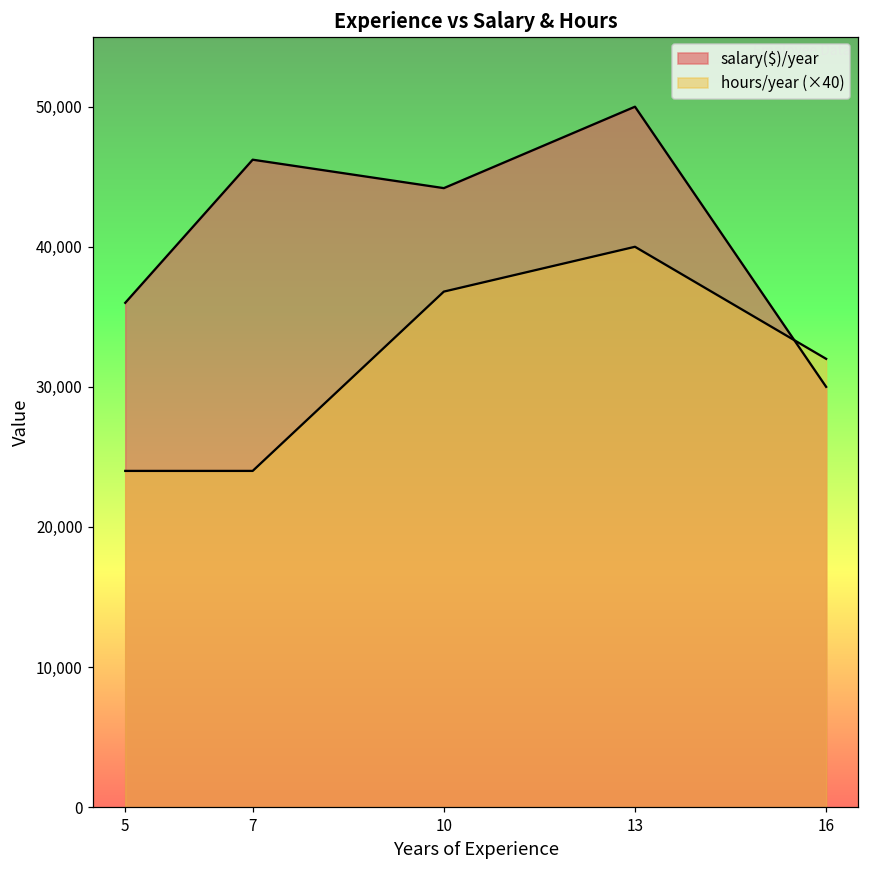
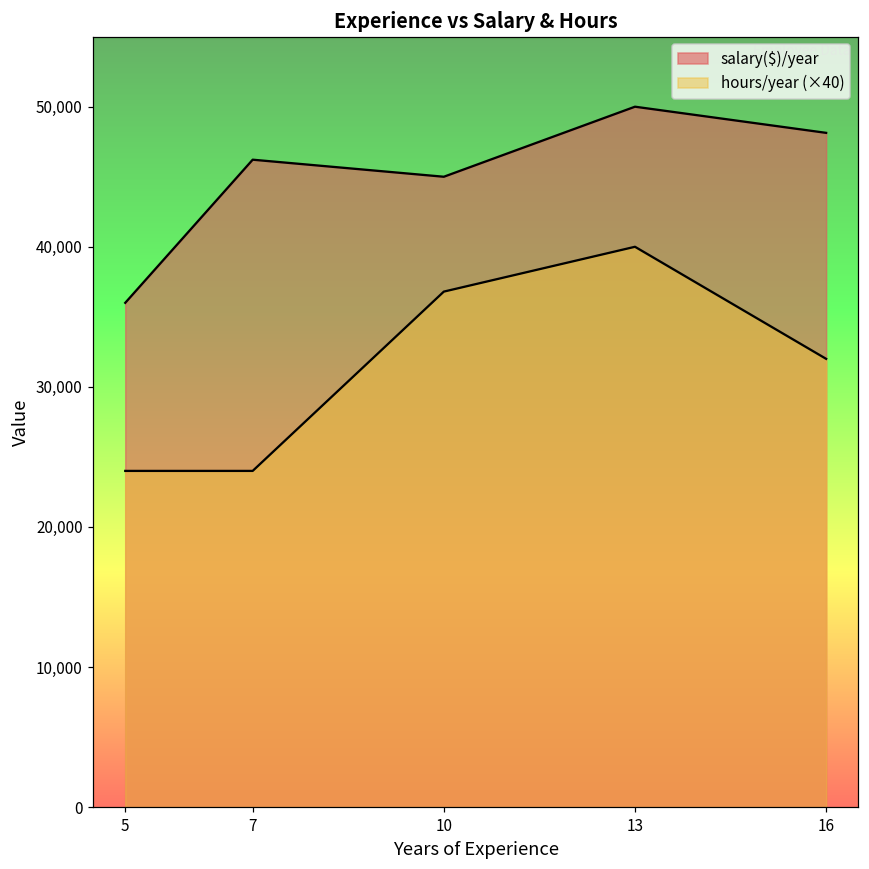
  {
    "salary($)/year": {
      "5": "36,000",
      "7": "46,200",
-     "10": "44,200",
+     "10": "45,000",
      "13": "50,000",
-     "16": "30,000"
+     "16": "48,100"
    },
    "hours/year (×40)": {
      "5": "24,000",
      "7": "24,000",
      "10": "36,800",
      "13": "40,000",
      "16": "32,000"
    }
  }
